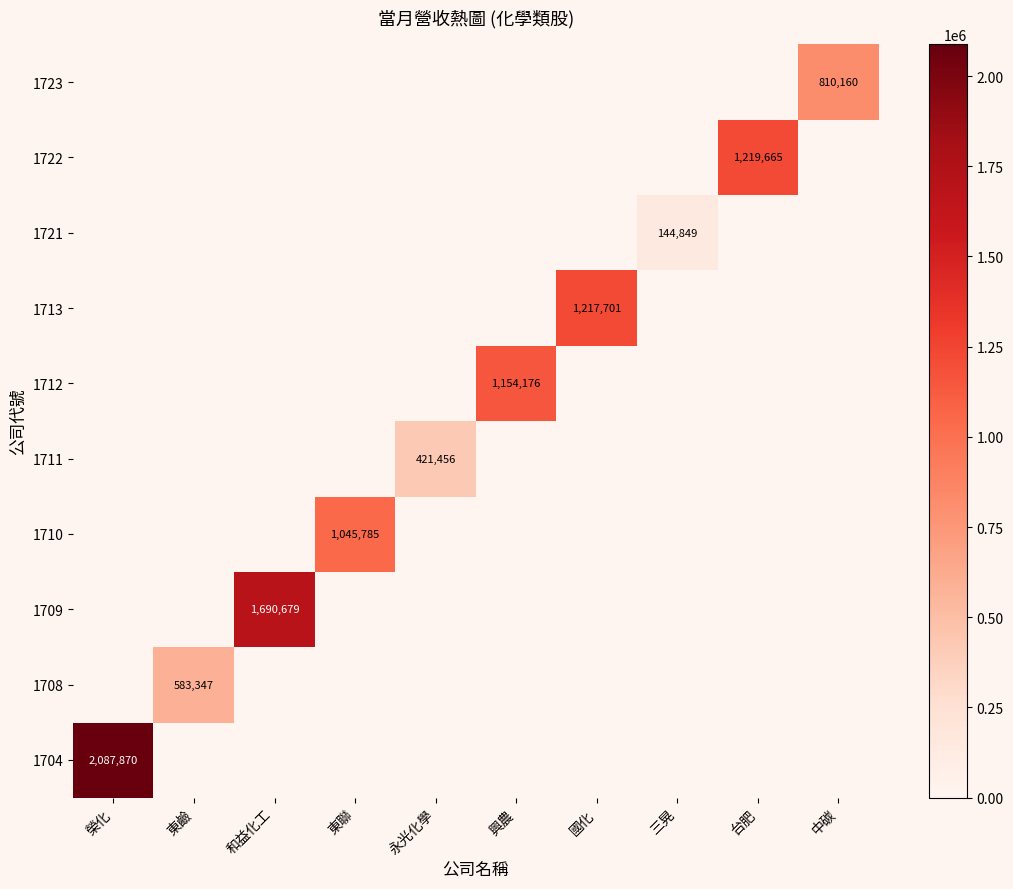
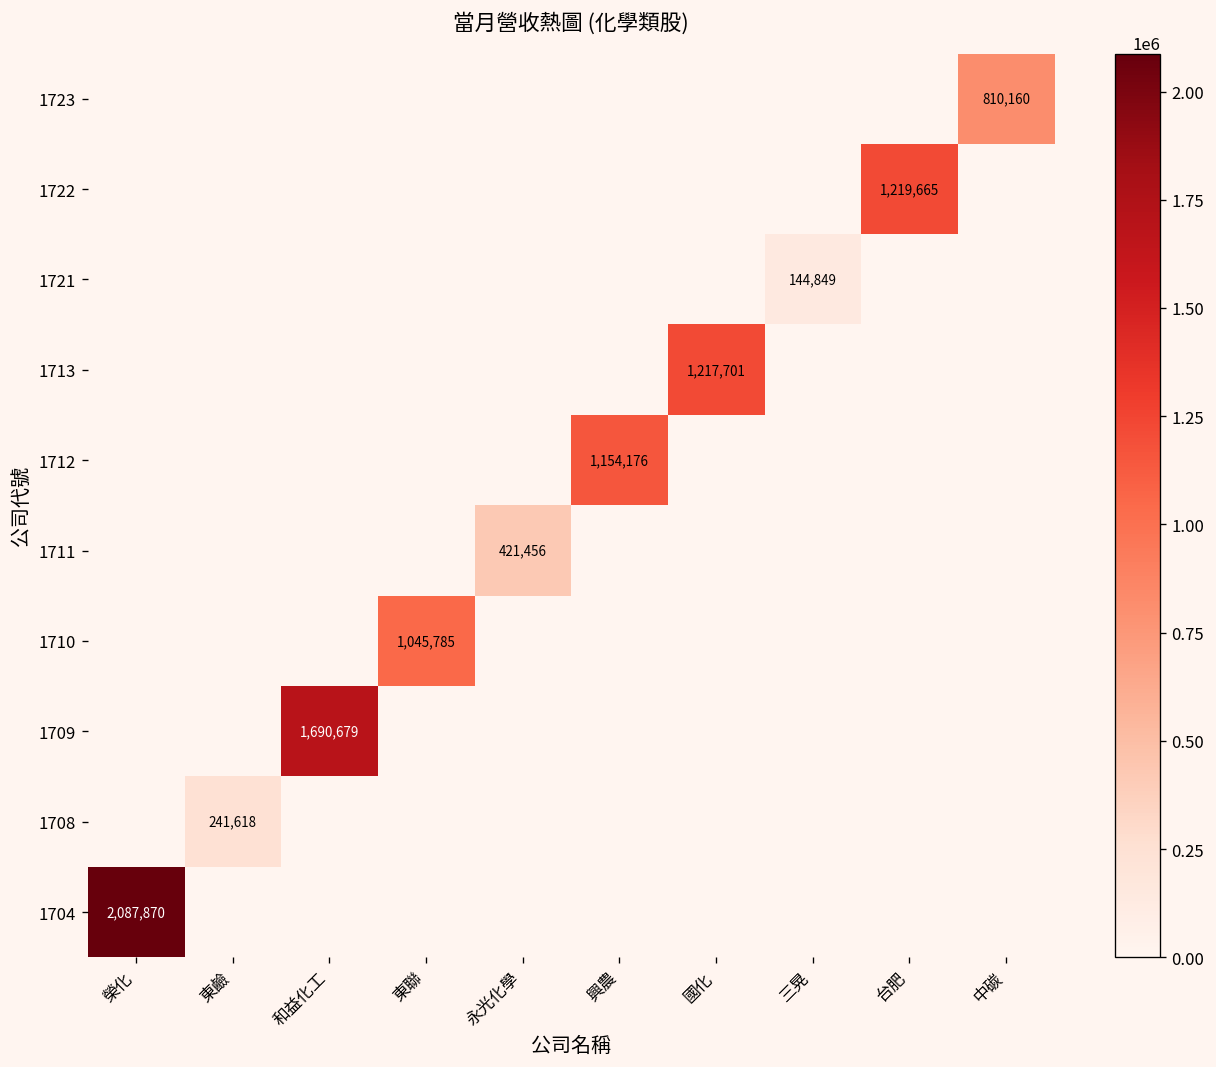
  {
    "1723": {
      "中碳": "810,160"
    },
    "1722": {
      "台肥": "1,219,665"
    },
    "1721": {
      "三晃": "144,849"
    },
    "1713": {
      "國化": "1,217,701"
    },
    "1712": {
      "興農": "1,154,176"
    },
    "1711": {
      "永光化學": "421,456"
    },
    "1710": {
      "東聯": "1,045,785"
    },
    "1709": {
      "和益化工": "1,690,679"
    },
    "1708": {
-     "東鹼": "583,347"
+     "東鹼": "241,618"
    },
    "1704": {
      "榮化": "2,087,870"
    }
  }
